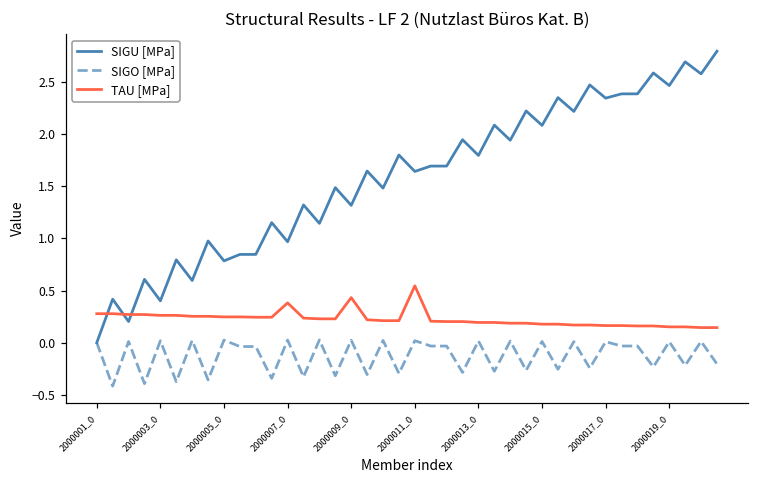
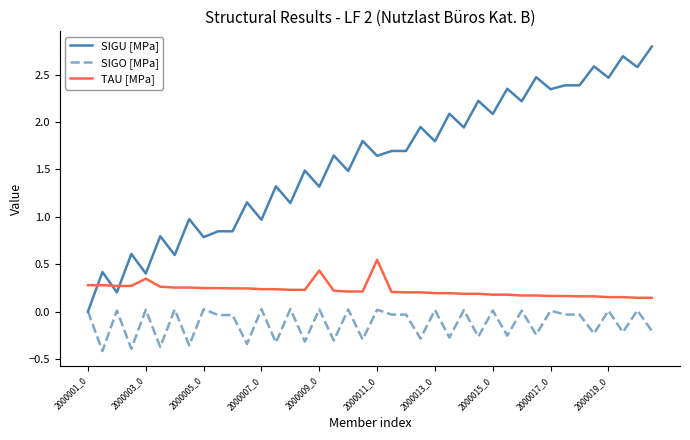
  {
    "TAU [MPa]": {
      "2000001_0": 0.3,
-     "2000003_0": 0.26,
+     "2000003_0": 0.35,
      "2000005_0": 0.2,
-     "2000007_0": 0.4,
+     "2000007_0": 0.2,
      "2000009_0": 0.4,
      "2000011_0": 0.5,
      "2000013_0": 0.2,
      "2000015_0": 0.2,
      "2000017_0": 0.2,
      "2000019_0": 0.2
    }
  }
